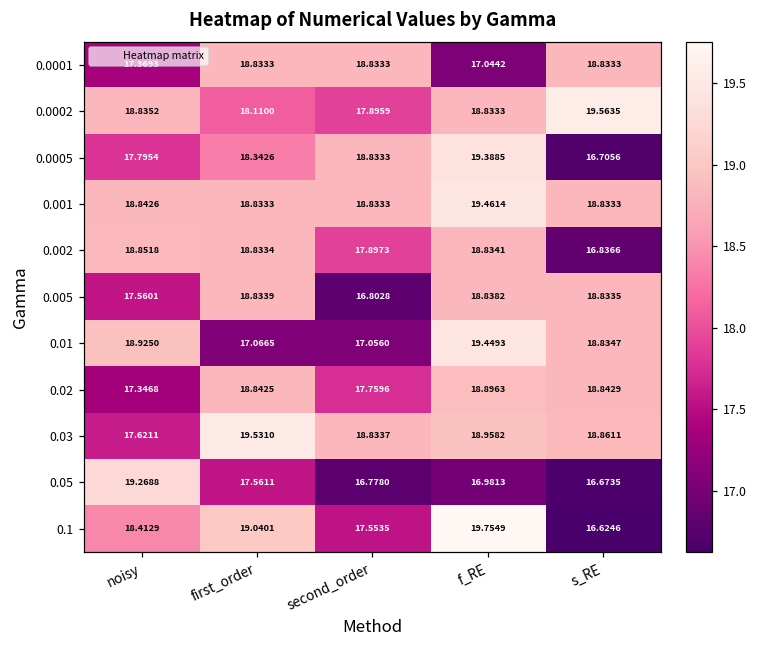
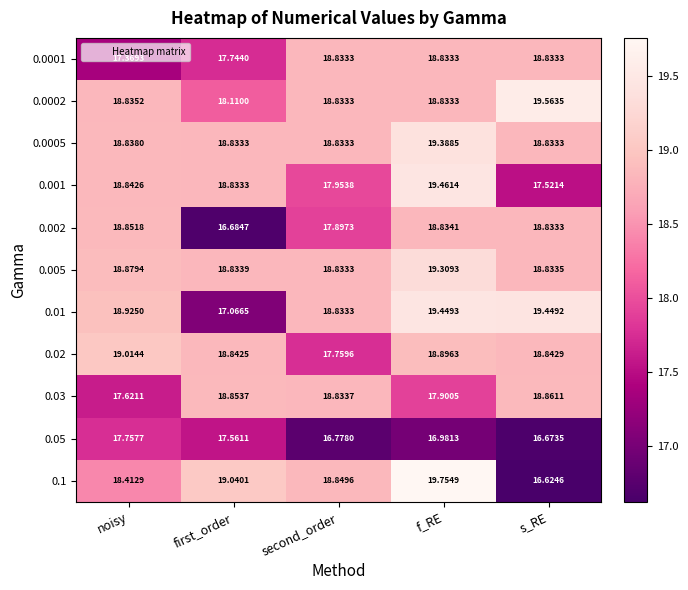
  {
    "0.0001": {
-     "first_order": 18.8333,
+     "first_order": 17.7440,
      "second_order": 18.8333,
-     "f_RE": 17.0442,
+     "f_RE": 18.8333,
      "s_RE": 18.8333
    },
    "0.0002": {
      "noisy": 18.8352,
      "first_order": 18.1100,
-     "second_order": 17.8959,
+     "second_order": 18.8333,
      "f_RE": 18.8333,
      "s_RE": 19.5635
    },
    "0.0005": {
-     "noisy": 17.7954,
-     "first_order": 18.3426,
+     "noisy": 18.8380,
+     "first_order": 18.8333,
      "second_order": 18.8333,
      "f_RE": 19.3885,
-     "s_RE": 16.7056
+     "s_RE": 18.8333
    },
    "0.001": {
      "noisy": 18.8426,
      "first_order": 18.8333,
-     "second_order": 18.8333,
+     "second_order": 17.9538,
      "f_RE": 19.4614,
-     "s_RE": 18.8333
+     "s_RE": 17.5214
    },
    "0.002": {
      "noisy": 18.8518,
-     "first_order": 18.8334,
+     "first_order": 16.6847,
      "second_order": 17.8973,
      "f_RE": 18.8341,
-     "s_RE": 16.8366
+     "s_RE": 18.8333
    },
    "0.005": {
-     "noisy": 17.5601,
+     "noisy": 18.8794,
      "first_order": 18.8339,
-     "second_order": 16.8028,
-     "f_RE": 18.8382,
+     "second_order": 18.8333,
+     "f_RE": 19.3093,
      "s_RE": 18.8335
    },
    "0.01": {
      "noisy": 18.9250,
      "first_order": 17.0665,
-     "second_order": 17.0560,
+     "second_order": 18.8333,
      "f_RE": 19.4493,
-     "s_RE": 18.8347
+     "s_RE": 19.4492
    },
    "0.02": {
-     "noisy": 17.3468,
+     "noisy": 19.0144,
      "first_order": 18.8425,
      "second_order": 17.7596,
      "f_RE": 18.8963,
      "s_RE": 18.8429
    },
    "0.03": {
      "noisy": 17.6211,
-     "first_order": 19.5310,
+     "first_order": 18.8537,
      "second_order": 18.8337,
-     "f_RE": 18.9582,
+     "f_RE": 17.9005,
      "s_RE": 18.8611
    },
    "0.05": {
-     "noisy": 19.2688,
+     "noisy": 17.7577,
      "first_order": 17.5611,
      "second_order": 16.7780,
      "f_RE": 16.9813,
      "s_RE": 16.6735
    },
    "0.1": {
      "noisy": 18.4129,
      "first_order": 19.0401,
-     "second_order": 17.5535,
+     "second_order": 18.8496,
      "f_RE": 19.7549,
      "s_RE": 16.6246
    }
  }
